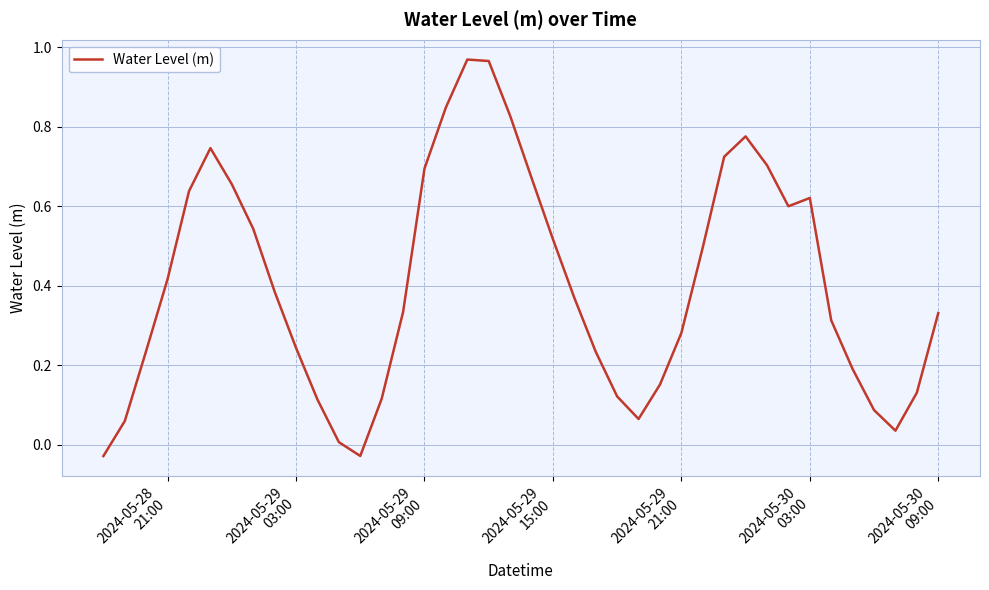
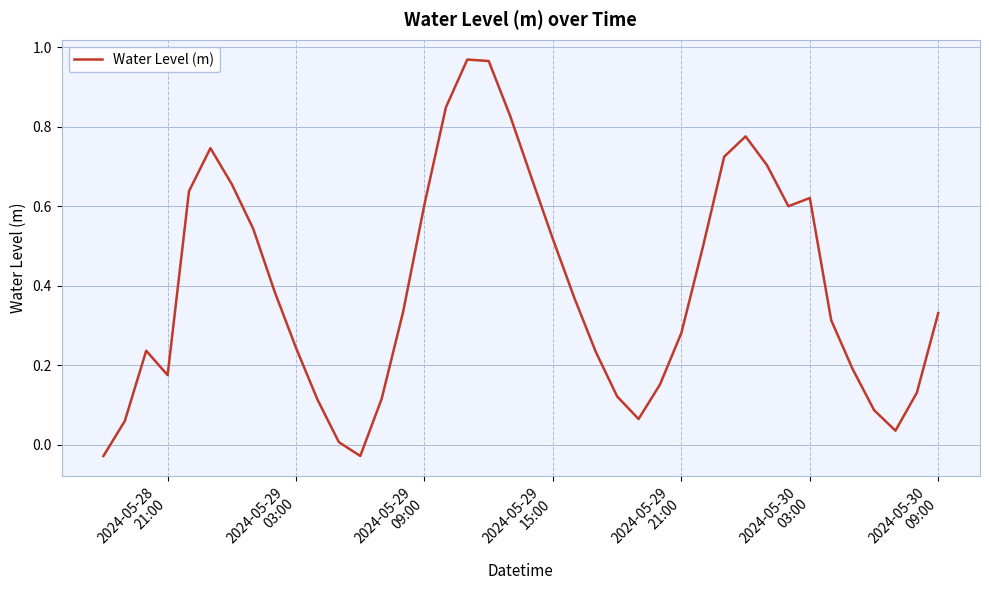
  {
-   "2024-05-28 21:00": 0.42,
+   "2024-05-28 21:00": 0.18,
    "2024-05-29 03:00": 0.24,
-   "2024-05-29 09:00": 0.70,
+   "2024-05-29 09:00": 0.61,
    "2024-05-29 15:00": 0.52,
    "2024-05-29 21:00": 0.28,
    "2024-05-30 03:00": 0.62,
    "2024-05-30 09:00": 0.33
  }
